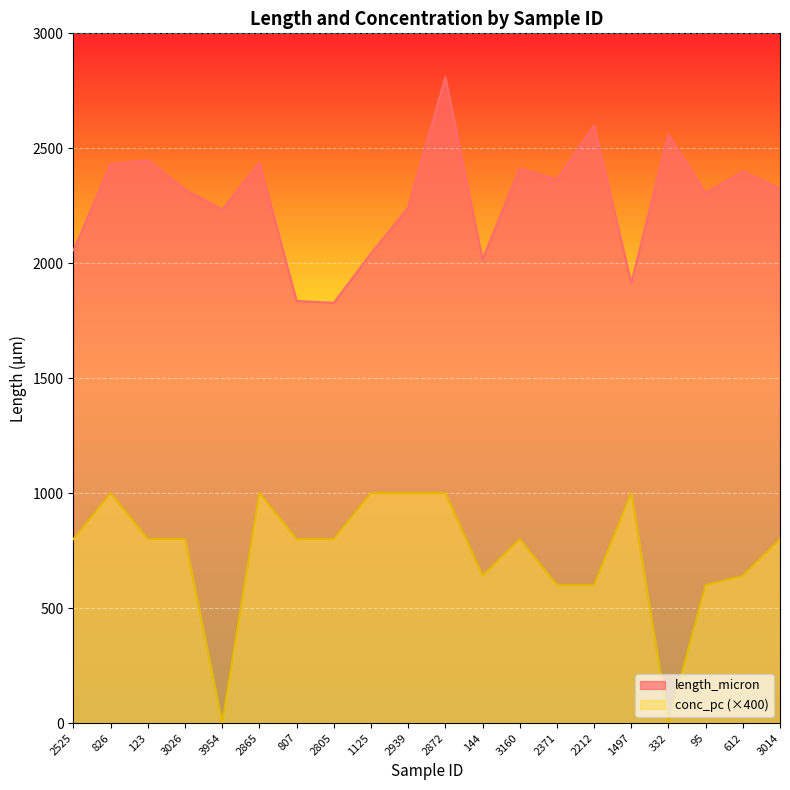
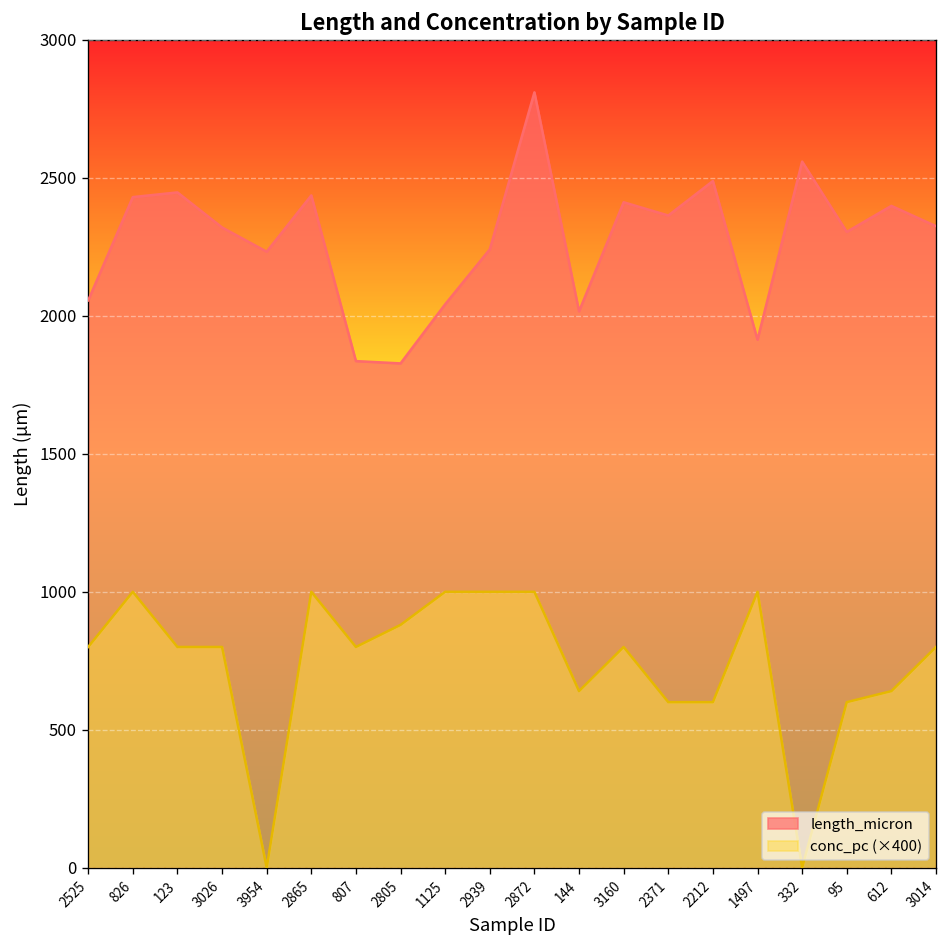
  {
    "length_micron": {
      "2525": 2060,
      "826": 2430,
      "123": 2450,
      "3026": 2320,
      "3954": 2230,
      "2865": 2440,
      "807": 1840,
      "2805": 1830,
      "1125": 2040,
      "2939": 2240,
      "2872": 2810,
      "144": 2020,
      "3160": 2410,
      "2371": 2360,
-     "2212": 2600,
+     "2212": 2490,
      "1497": 1910,
      "332": 2560,
      "95": 2300,
      "612": 2400,
      "3014": 2330
    },
    "conc_pc (×400)": {
      "2525": 800,
      "826": 1000,
      "123": 800,
      "3026": 800,
      "3954": 0,
      "2865": 1000,
      "807": 800,
-     "2805": 800,
+     "2805": 880,
      "1125": 1000,
      "2939": 1000,
      "2872": 1000,
      "144": 640,
      "3160": 800,
      "2371": 600,
      "2212": 600,
      "1497": 1000,
      "332": 0,
      "95": 600,
      "612": 640,
      "3014": 800
    }
  }
